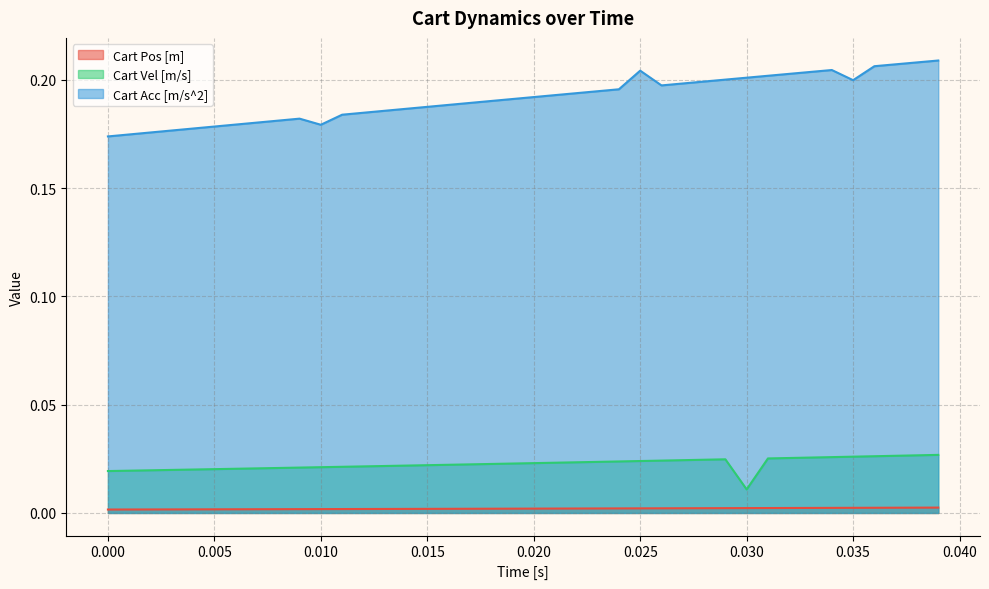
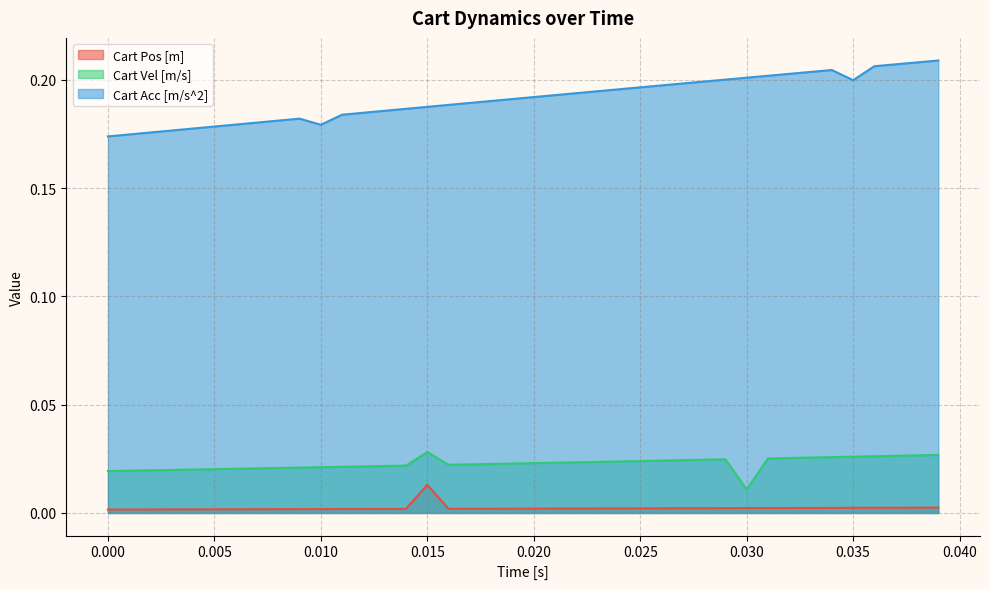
  {
    "Cart Pos [m]": {
      "0.000": 0.002,
      "0.005": 0.002,
      "0.010": 0.002,
-     "0.015": 0.002,
+     "0.015": 0.013,
      "0.020": 0.002,
      "0.025": 0.002,
      "0.030": 0.002,
      "0.035": 0.002
    },
    "Cart Vel [m/s]": {
      "0.000": 0.019,
      "0.005": 0.020,
      "0.010": 0.021,
-     "0.015": 0.022,
+     "0.015": 0.028,
      "0.020": 0.023,
      "0.025": 0.024,
      "0.030": 0.011,
      "0.035": 0.026
    },
    "Cart Acc [m/s^2]": {
      "0.000": 0.174,
      "0.005": 0.178,
      "0.010": 0.179,
      "0.015": 0.188,
      "0.020": 0.192,
-     "0.025": 0.204,
+     "0.025": 0.197,
      "0.030": 0.201,
      "0.035": 0.200
    }
  }
